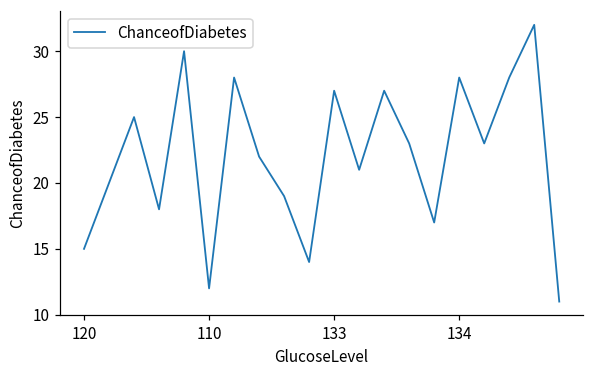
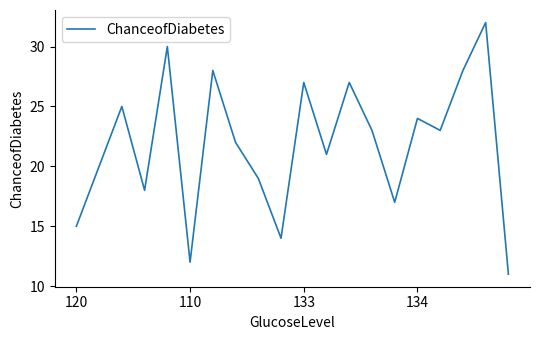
  {
    "120": 15,
    "110": 12,
    "133": 27,
-   "134": 28
+   "134": 24
  }
